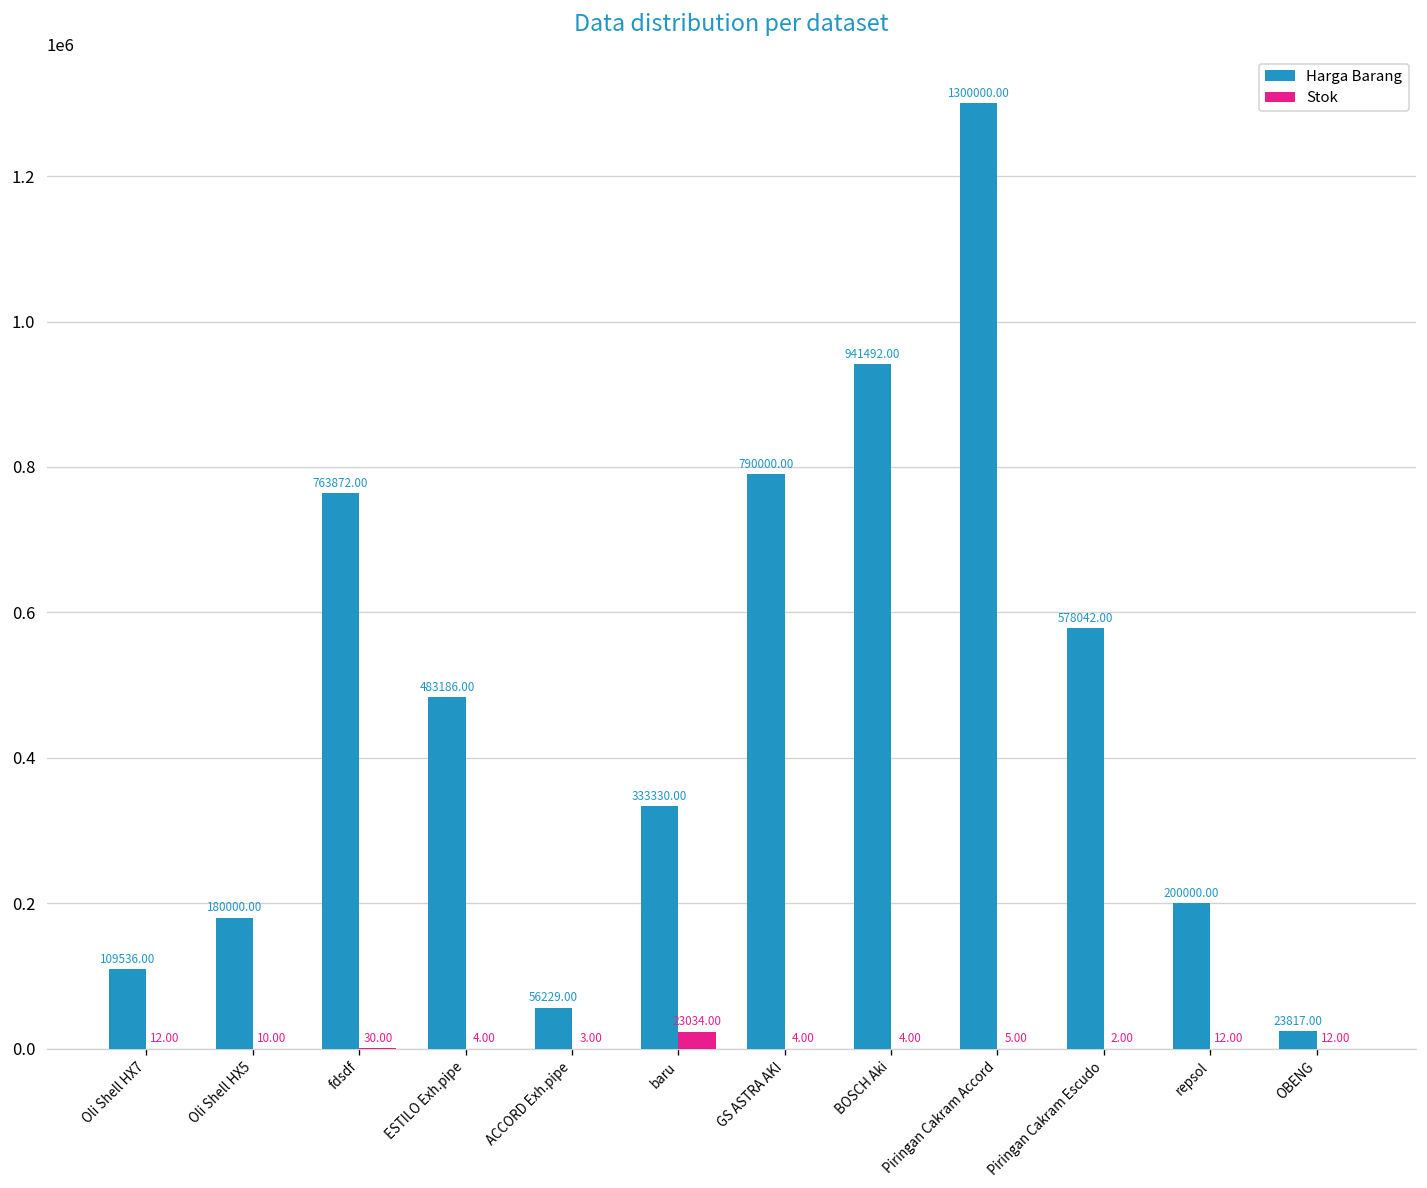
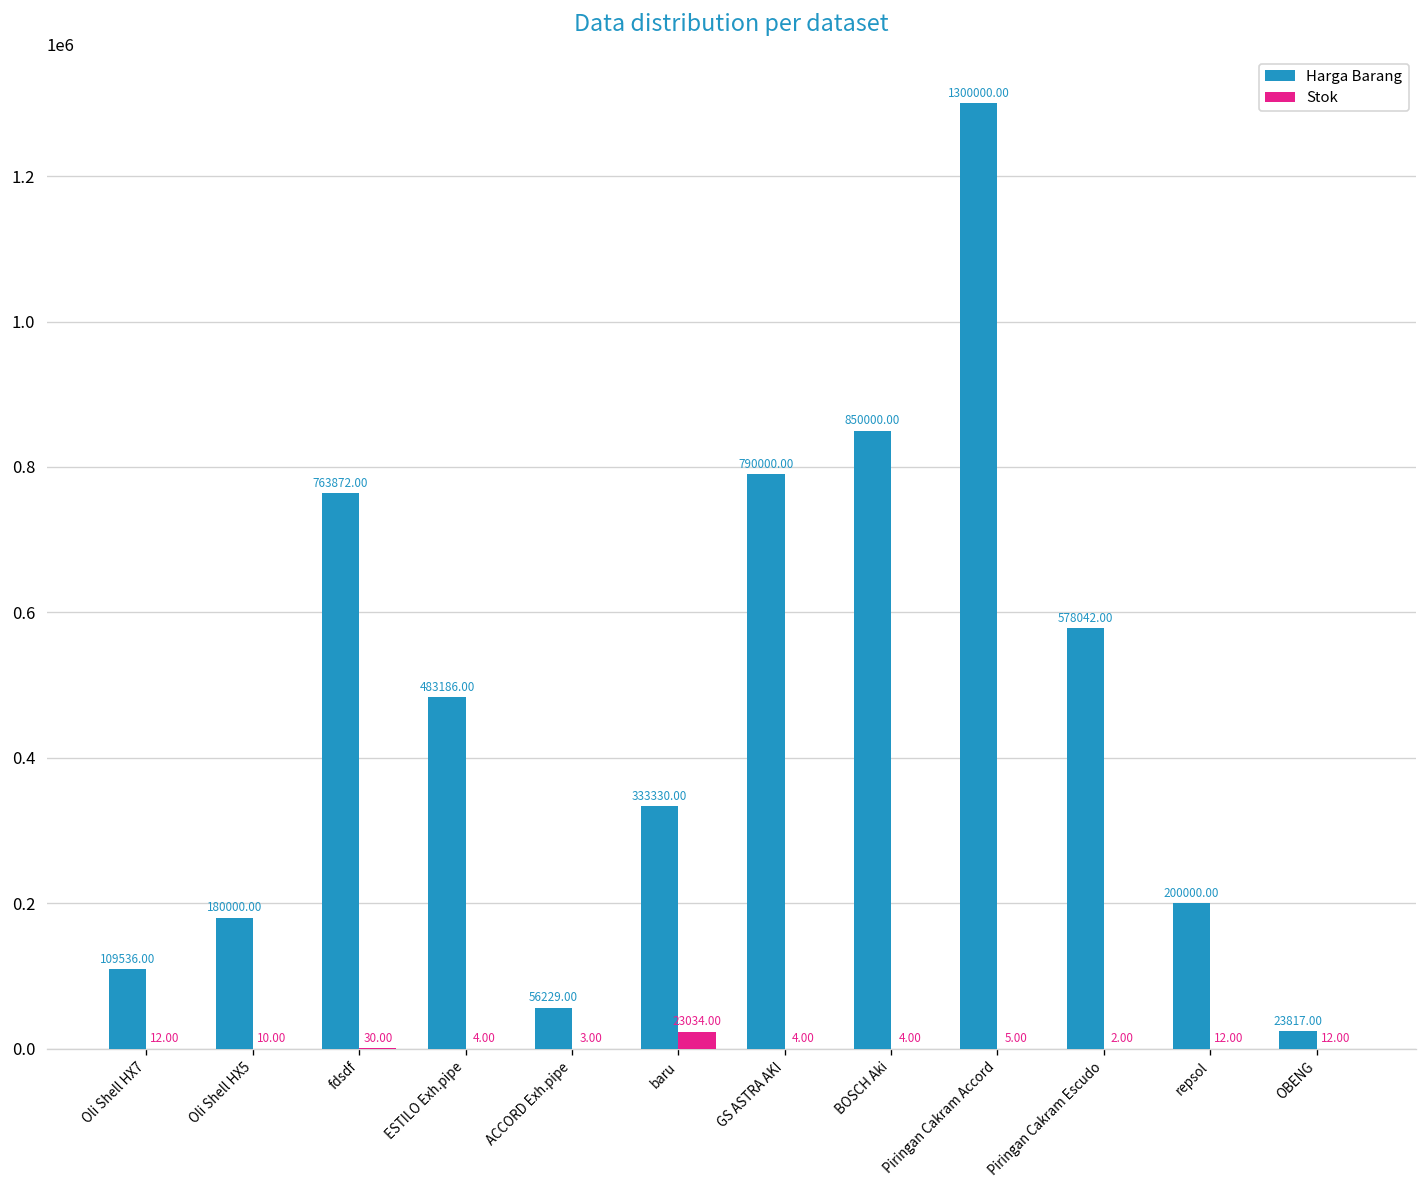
  {
    "Harga Barang": {
      "Oli Shell HX7": 109536.00,
      "Oli Shell HX5": 180000.00,
      "fdsdf": 763872.00,
      "ESTILO Exh.pipe": 483186.00,
      "ACCORD Exh.pipe": 56229.00,
      "baru": 333330.00,
      "GS ASTRA AKI": 790000.00,
-     "BOSCH Aki": 941492.00,
+     "BOSCH Aki": 850000.00,
      "Piringan Cakram Accord": 1300000.00,
      "Piringan Cakram Escudo": 578042.00,
      "repsol": 200000.00,
      "OBENG": 23817.00
    },
    "Stok": {
      "Oli Shell HX7": 12.00,
      "Oli Shell HX5": 10.00,
      "fdsdf": 30.00,
      "ESTILO Exh.pipe": 4.00,
      "ACCORD Exh.pipe": 3.00,
      "baru": 23034.00,
      "GS ASTRA AKI": 4.00,
      "BOSCH Aki": 4.00,
      "Piringan Cakram Accord": 5.00,
      "Piringan Cakram Escudo": 2.00,
      "repsol": 12.00,
      "OBENG": 12.00
    }
  }
